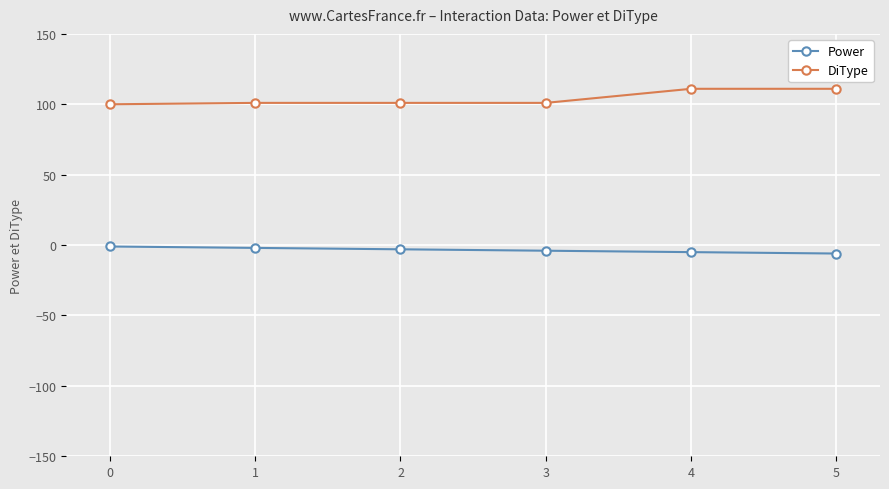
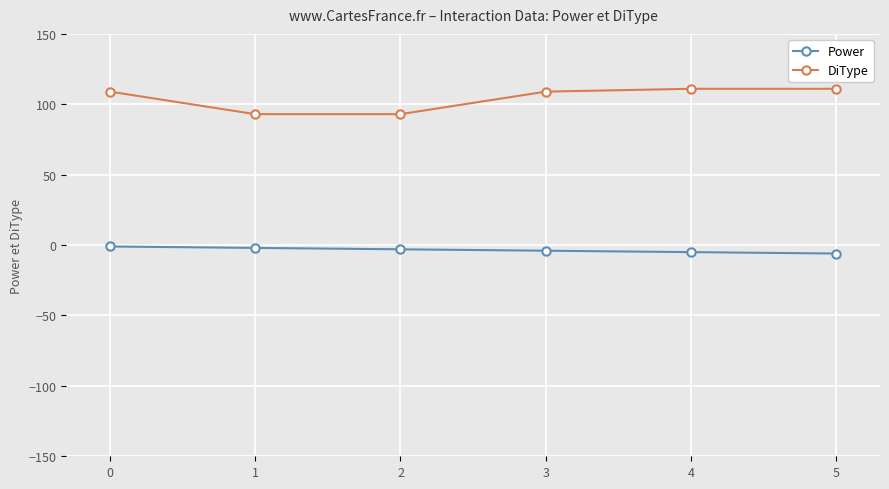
  {
    "Power": {
      "0": -1,
      "1": -2,
      "2": -3,
      "3": -4,
      "4": -5,
      "5": -6
    },
    "DiType": {
-     "0": 100,
-     "1": 101,
-     "2": 101,
-     "3": 101,
+     "0": 109,
+     "1": 93,
+     "2": 93,
+     "3": 109,
      "4": 111,
      "5": 111
    }
  }
